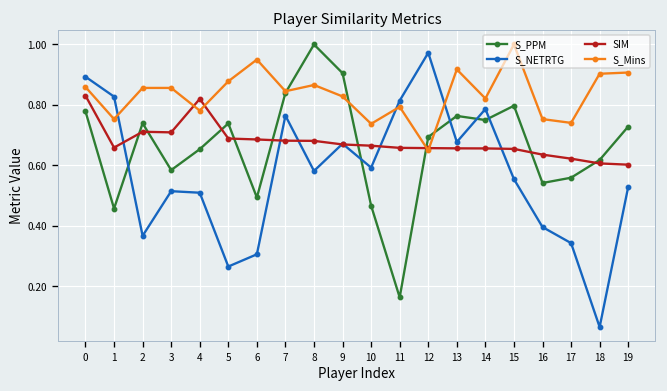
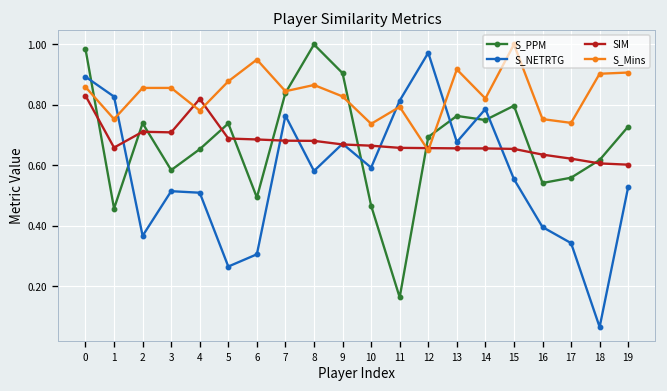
  {
    "S_PPM": {
-     "0": 0.78,
+     "0": 0.98,
      "1": 0.46,
      "2": 0.74,
      "3": 0.58,
      "4": 0.65,
      "5": 0.74,
      "6": 0.49,
      "8": 1.00,
      "9": 0.91,
      "10": 0.47,
      "11": 0.16,
      "12": 0.69,
      "13": 0.76,
      "14": 0.75,
      "15": 0.80,
      "16": 0.54,
      "17": 0.56,
      "18": 0.62,
      "19": 0.73
    },
    "S_NETRTG": {
      "0": 0.89,
      "1": 0.83,
      "2": 0.37,
      "3": 0.51,
      "4": 0.51,
      "5": 0.27,
      "6": 0.31,
      "7": 0.76,
      "8": 0.58,
      "10": 0.59,
      "11": 0.81,
      "12": 0.97,
      "13": 0.68,
      "14": 0.79,
      "15": 0.55,
      "16": 0.40,
      "17": 0.34,
      "18": 0.07,
      "19": 0.53
    },
    "SIM": {
      "0": 0.83,
      "1": 0.66,
      "2": 0.71,
      "3": 0.71,
      "4": 0.82,
      "5": 0.69,
      "6": 0.69,
      "7": 0.68,
      "8": 0.68,
      "10": 0.67,
      "11": 0.66,
      "13": 0.66,
      "14": 0.66,
      "15": 0.65,
      "16": 0.64,
      "17": 0.62,
      "18": 0.61,
      "19": 0.60
    },
    "S_Mins": {
      "0": 0.86,
      "1": 0.75,
      "2": 0.86,
      "3": 0.86,
      "4": 0.78,
      "5": 0.88,
      "6": 0.95,
      "8": 0.87,
      "9": 0.83,
      "10": 0.74,
      "11": 0.79,
      "13": 0.92,
      "14": 0.82,
      "16": 0.75,
      "17": 0.74,
      "18": 0.90,
      "19": 0.91
    }
  }
